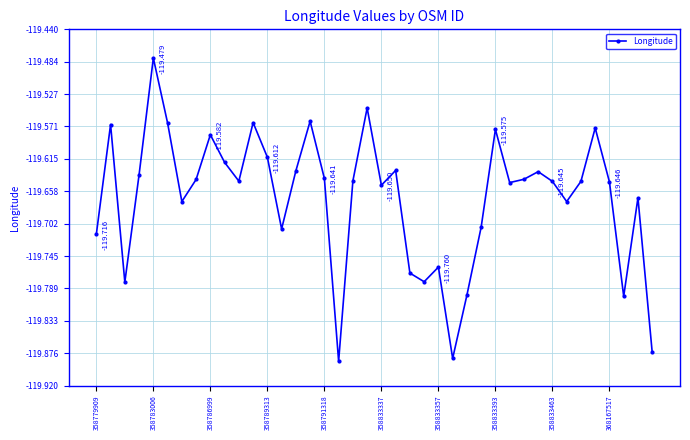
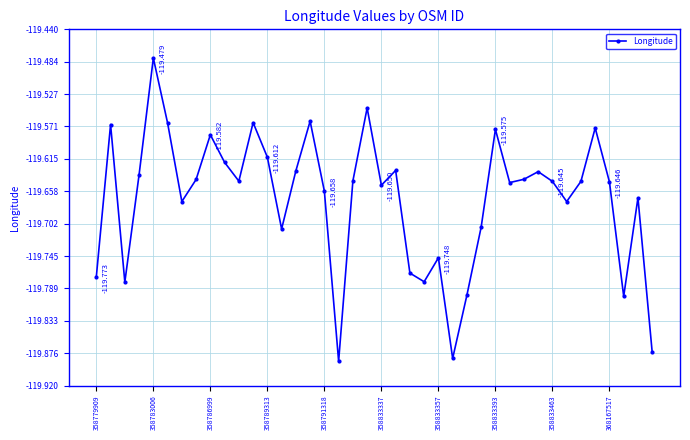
  {
-   "358779909": -119.716,
+   "358779909": -119.773,
    "358783006": -119.479,
    "358786999": -119.582,
    "358789313": -119.612,
-   "358791318": -119.641,
-   "358833357": -119.760,
+   "358791318": -119.658,
+   "358833357": -119.748,
    "358833393": -119.575,
    "358833463": -119.645,
    "368167517": -119.646
  }
